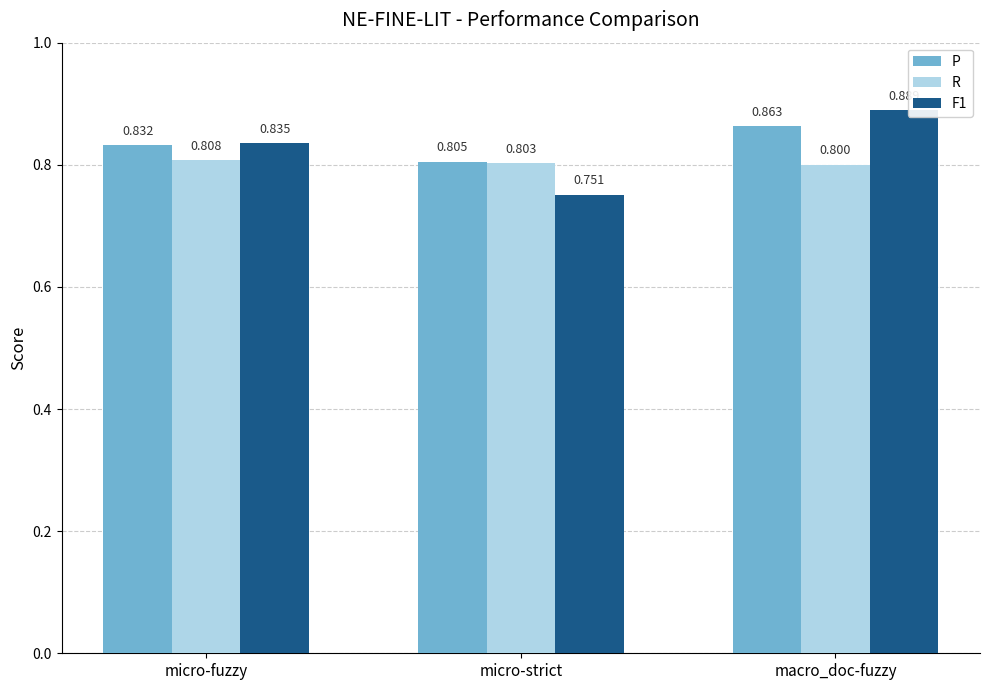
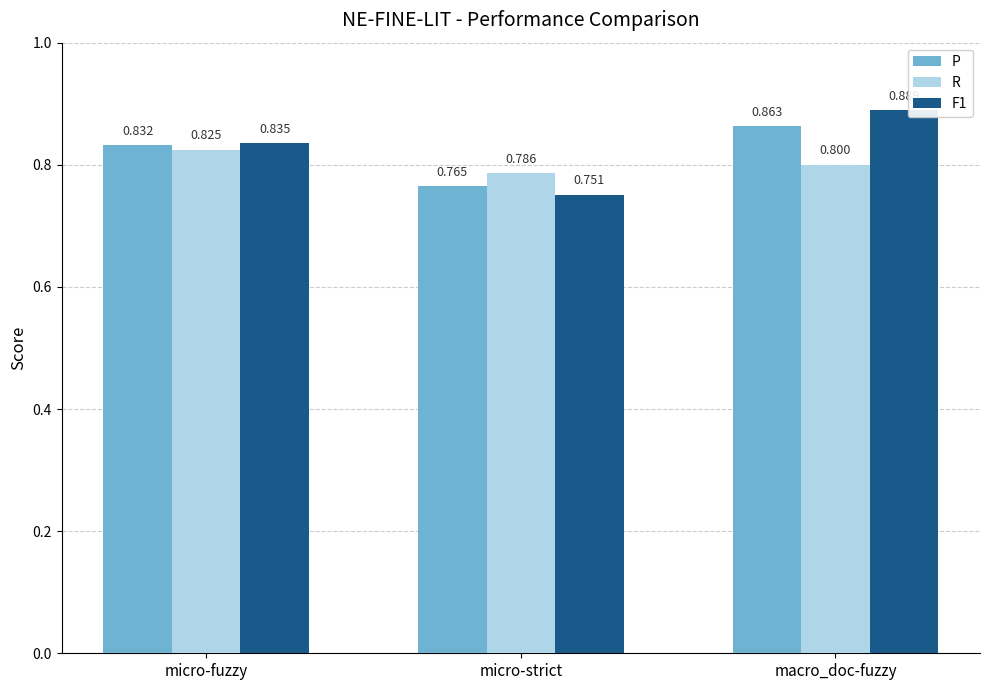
  {
    "P": {
      "micro-fuzzy": 0.832,
-     "micro-strict": 0.805,
+     "micro-strict": 0.765,
      "macro_doc-fuzzy": 0.863
    },
    "R": {
-     "micro-fuzzy": 0.808,
-     "micro-strict": 0.803,
+     "micro-fuzzy": 0.825,
+     "micro-strict": 0.786,
      "macro_doc-fuzzy": 0.800
    },
    "F1": {
      "micro-fuzzy": 0.835,
      "micro-strict": 0.751
    }
  }
